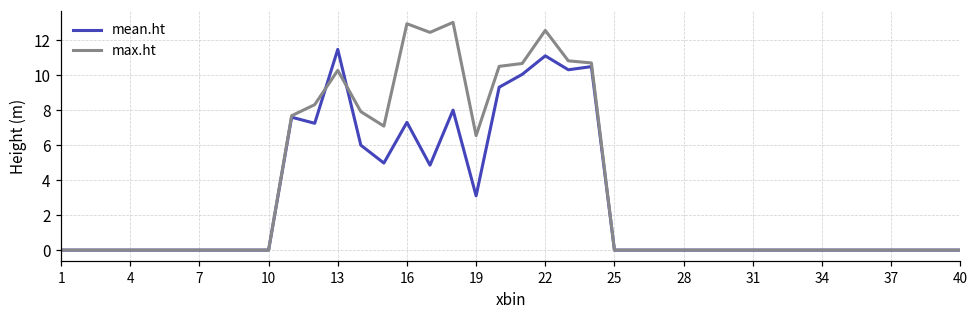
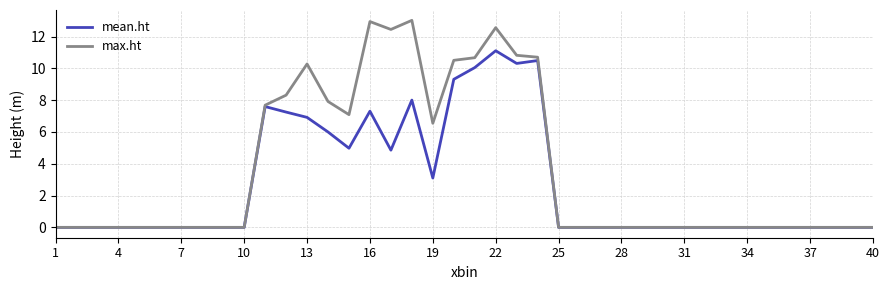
  {
    "mean.ht": {
-     "13": 11.5,
+     "13": 6.9,
      "16": 7.3,
      "19": 3.1,
      "22": 11.1
    },
    "max.ht": {
      "13": 10.3,
      "16": 12.9,
      "19": 6.5,
      "22": 12.6
    }
  }
